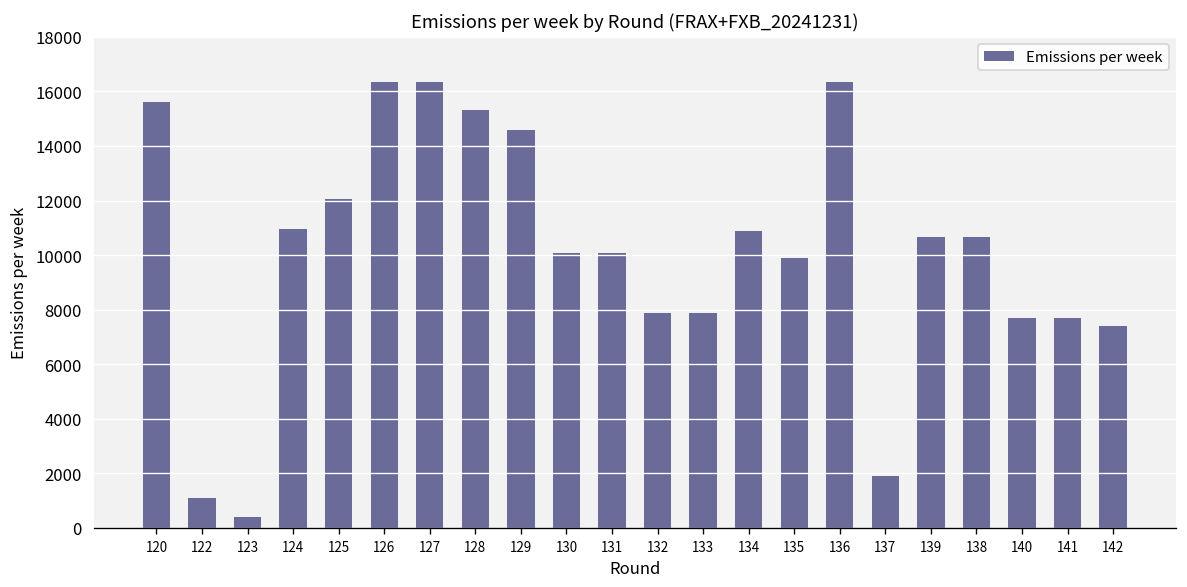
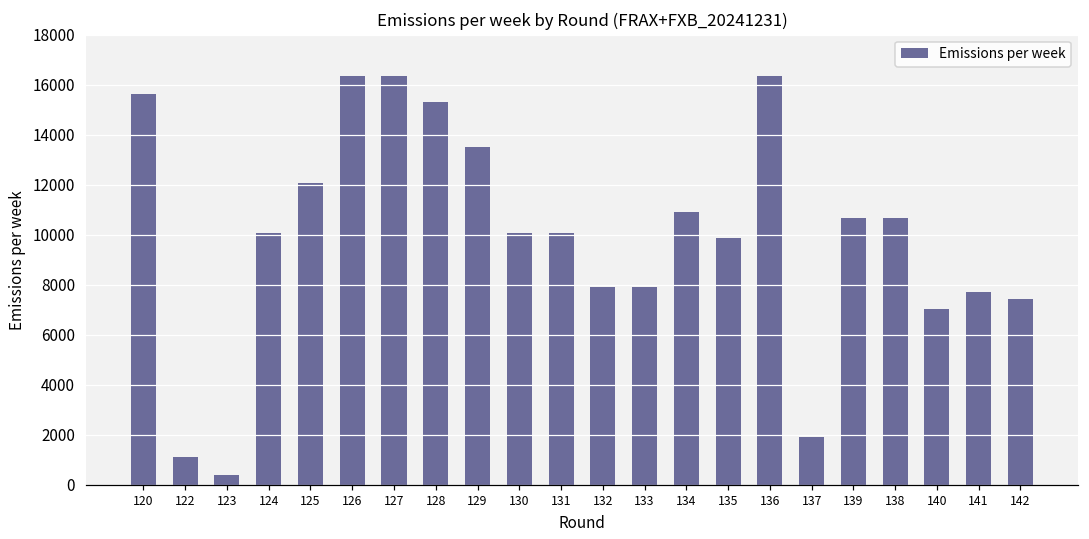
  {
    "120": 15600,
    "122": 1100,
    "123": 400,
-   "124": 11000,
+   "124": 10100,
    "125": 12100,
    "126": 16400,
    "127": 16400,
    "128": 15300,
-   "129": 14600,
+   "129": 13500,
    "130": 10100,
    "131": 10100,
    "132": 7900,
    "133": 7900,
    "134": 10900,
    "135": 9900,
    "136": 16300,
    "137": 1900,
    "139": 10700,
    "138": 10700,
-   "140": 7700,
+   "140": 7000,
    "141": 7700,
    "142": 7400
  }
